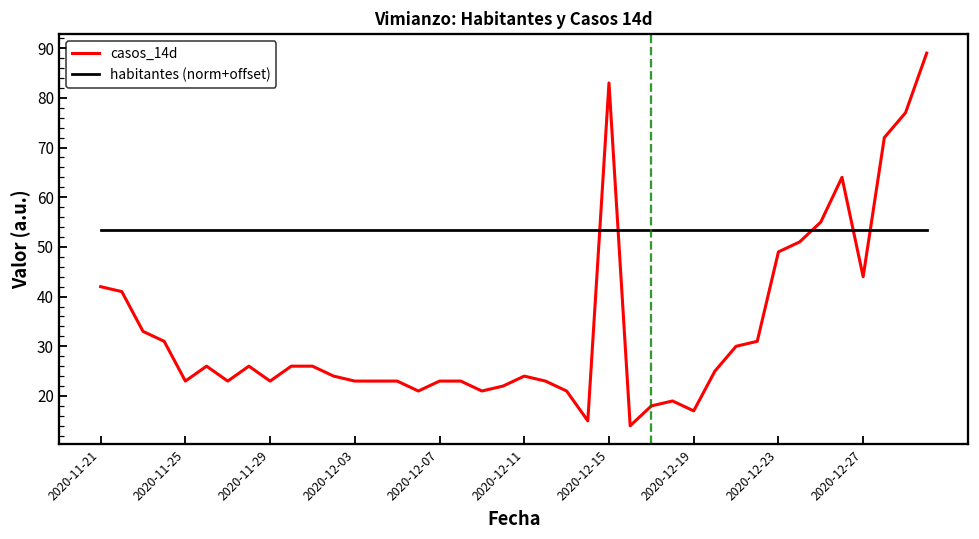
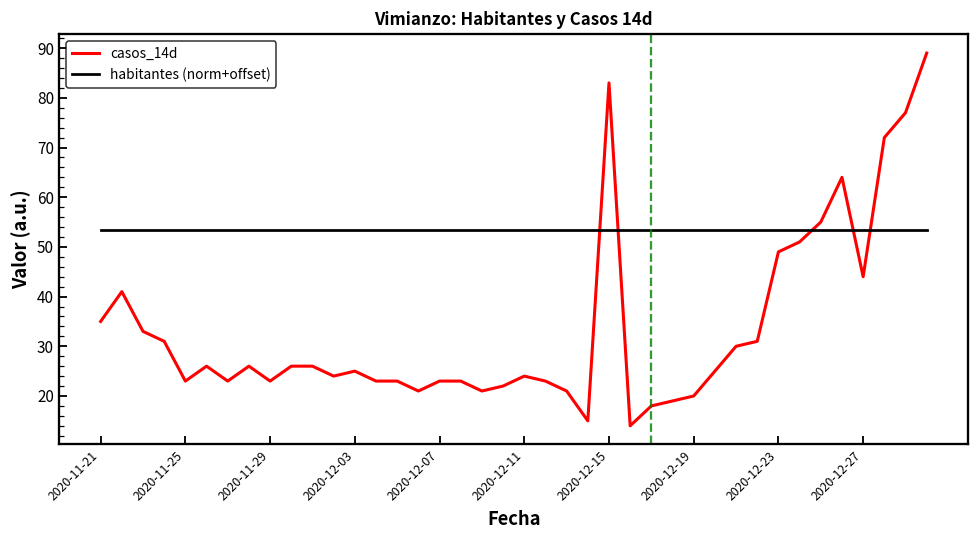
  {
    "casos_14d": {
-     "2020-11-21": 42,
+     "2020-11-21": 35,
      "2020-11-25": 23,
      "2020-11-29": 23,
-     "2020-12-03": 23,
+     "2020-12-03": 25,
      "2020-12-07": 23,
      "2020-12-11": 24,
      "2020-12-15": 83,
-     "2020-12-19": 17,
+     "2020-12-19": 20,
      "2020-12-23": 49,
      "2020-12-27": 44
    },
    "habitantes (norm+offset)": {
      "2020-11-21": 53,
      "2020-11-25": 53,
      "2020-11-29": 53,
      "2020-12-03": 53,
      "2020-12-07": 53,
      "2020-12-11": 53,
      "2020-12-15": 53,
      "2020-12-19": 53,
      "2020-12-23": 53,
      "2020-12-27": 53
    }
  }
